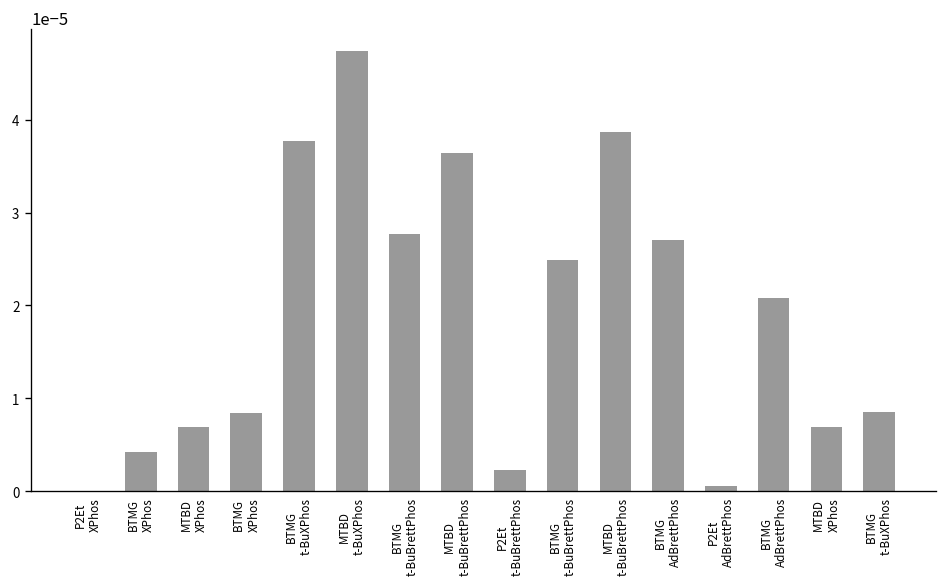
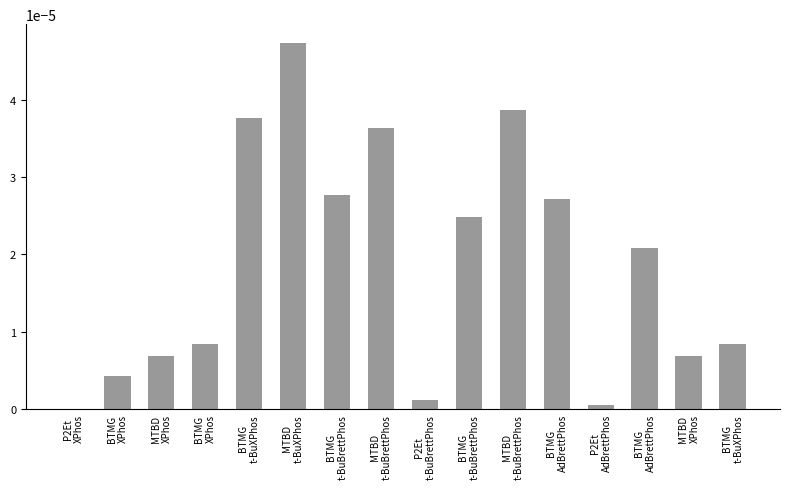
  {
    "P2Et XPhos": 0.000000,
    "MTBD t-BuXPhos": 0.000047,
-   "P2Et t-BuBrettPhos": 0.000002,
+   "P2Et t-BuBrettPhos": 0.000001,
    "P2Et AdBrettPhos": 0.000001
  }
